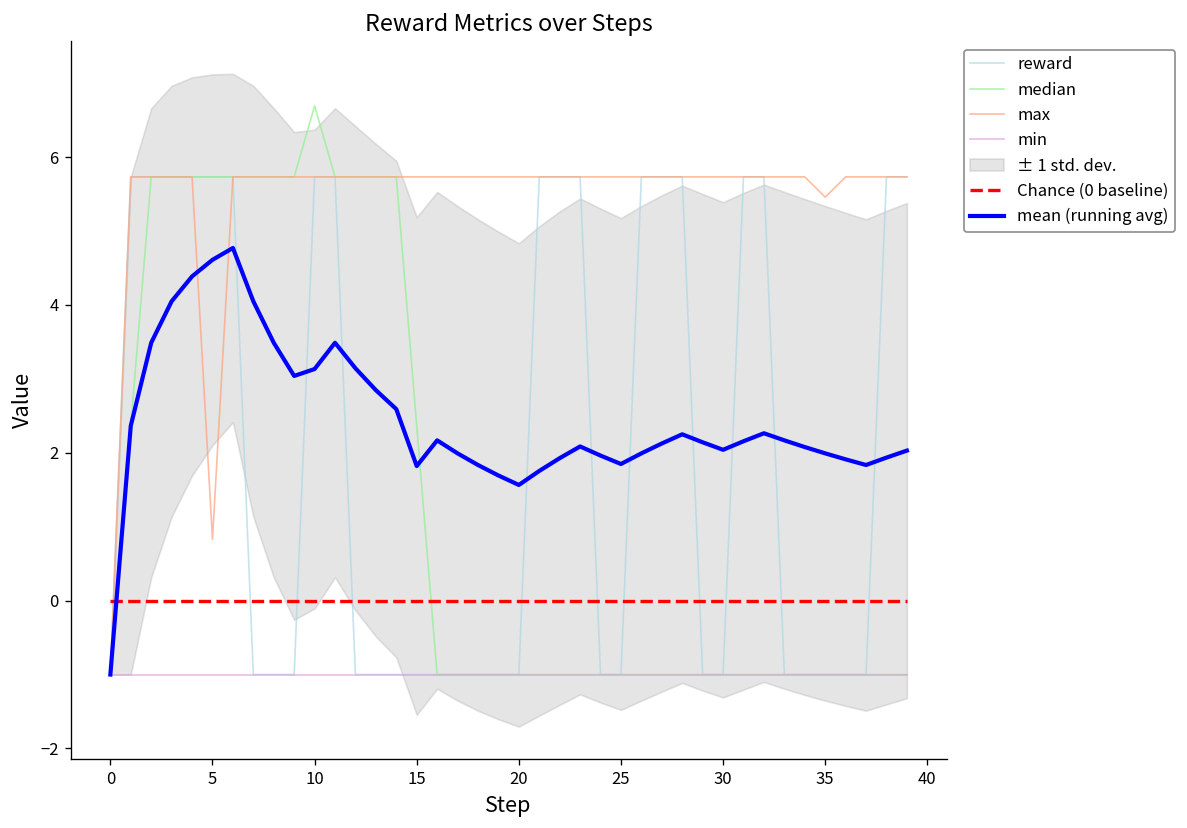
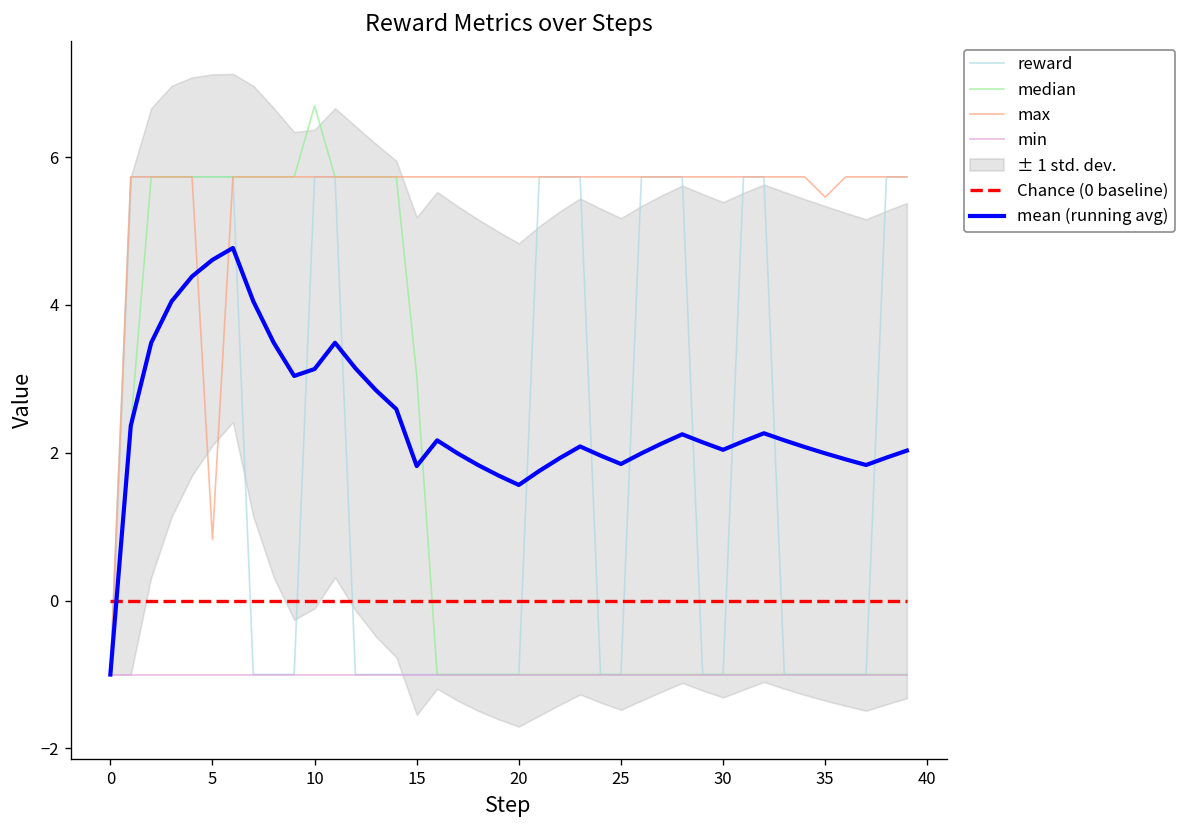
  {
    "median": {
      "10": 6.7,
-     "15": 2.4
+     "15": 3.0
    },
    "max": {
      "5": 0.8,
      "15": 5.7,
      "20": 5.7,
      "25": 5.7,
      "30": 5.7,
      "35": 5.5
    },
    "min": {
      "5": -1.0,
      "10": -1.0
    },
    "Chance (0 baseline)": {
      "0": 0.0,
      "5": 0.0,
      "10": 0.0,
      "15": 0.0,
      "20": 0.0,
      "25": 0.0,
      "30": 0.0,
      "35": 0.0
    },
    "mean (running avg)": {
      "5": 4.6,
      "10": 3.1,
      "15": 1.8,
      "20": 1.6,
      "25": 1.8,
      "30": 2.0,
      "35": 2.0
    }
  }
